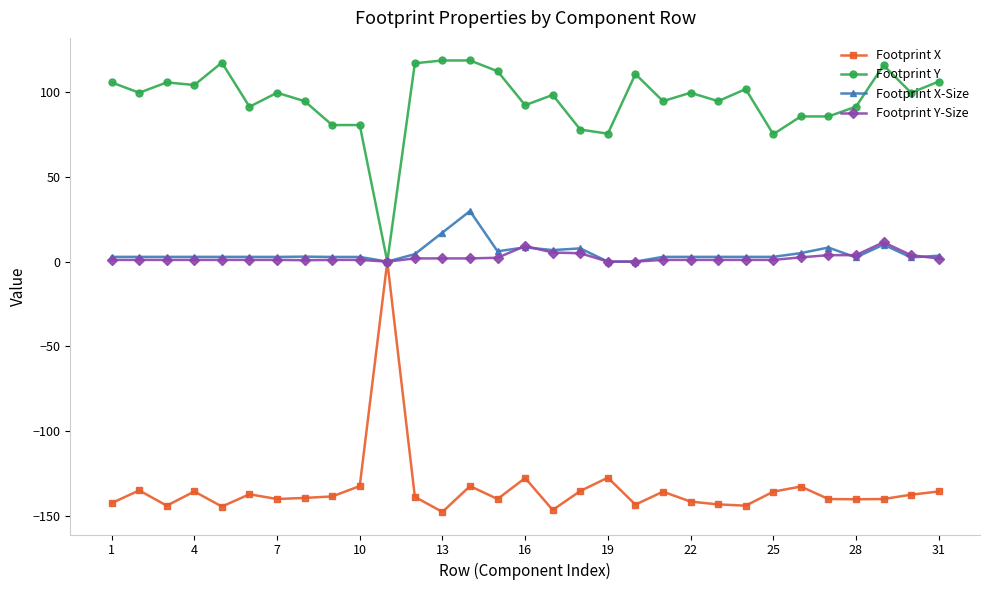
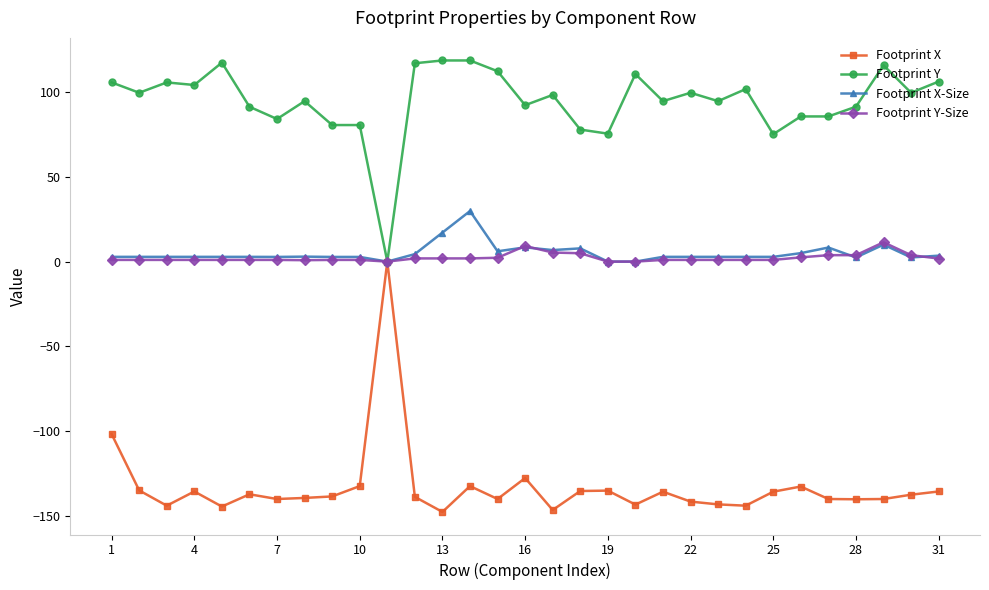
  {
    "Footprint X": {
-     "1": -142,
+     "1": -102,
      "4": -136,
      "7": -140,
      "10": -132,
      "13": -148,
      "16": -128,
-     "19": -127,
+     "19": -135,
      "22": -142,
      "25": -136,
      "28": -140,
      "31": -136
    },
    "Footprint Y": {
      "1": 106,
      "4": 104,
-     "7": 100,
+     "7": 84,
      "10": 81,
      "13": 119,
      "16": 92,
      "19": 75,
      "22": 100,
      "25": 75,
      "28": 91,
      "31": 106
    },
    "Footprint X-Size": {
      "1": 3,
      "4": 3,
      "7": 3,
      "10": 3,
      "13": 17,
      "22": 3,
      "25": 3,
      "31": 4
    },
    "Footprint Y-Size": {
      "1": 1,
      "4": 1,
      "7": 1,
      "10": 1,
      "13": 2,
      "22": 1,
      "25": 1,
      "31": 2
    }
  }
